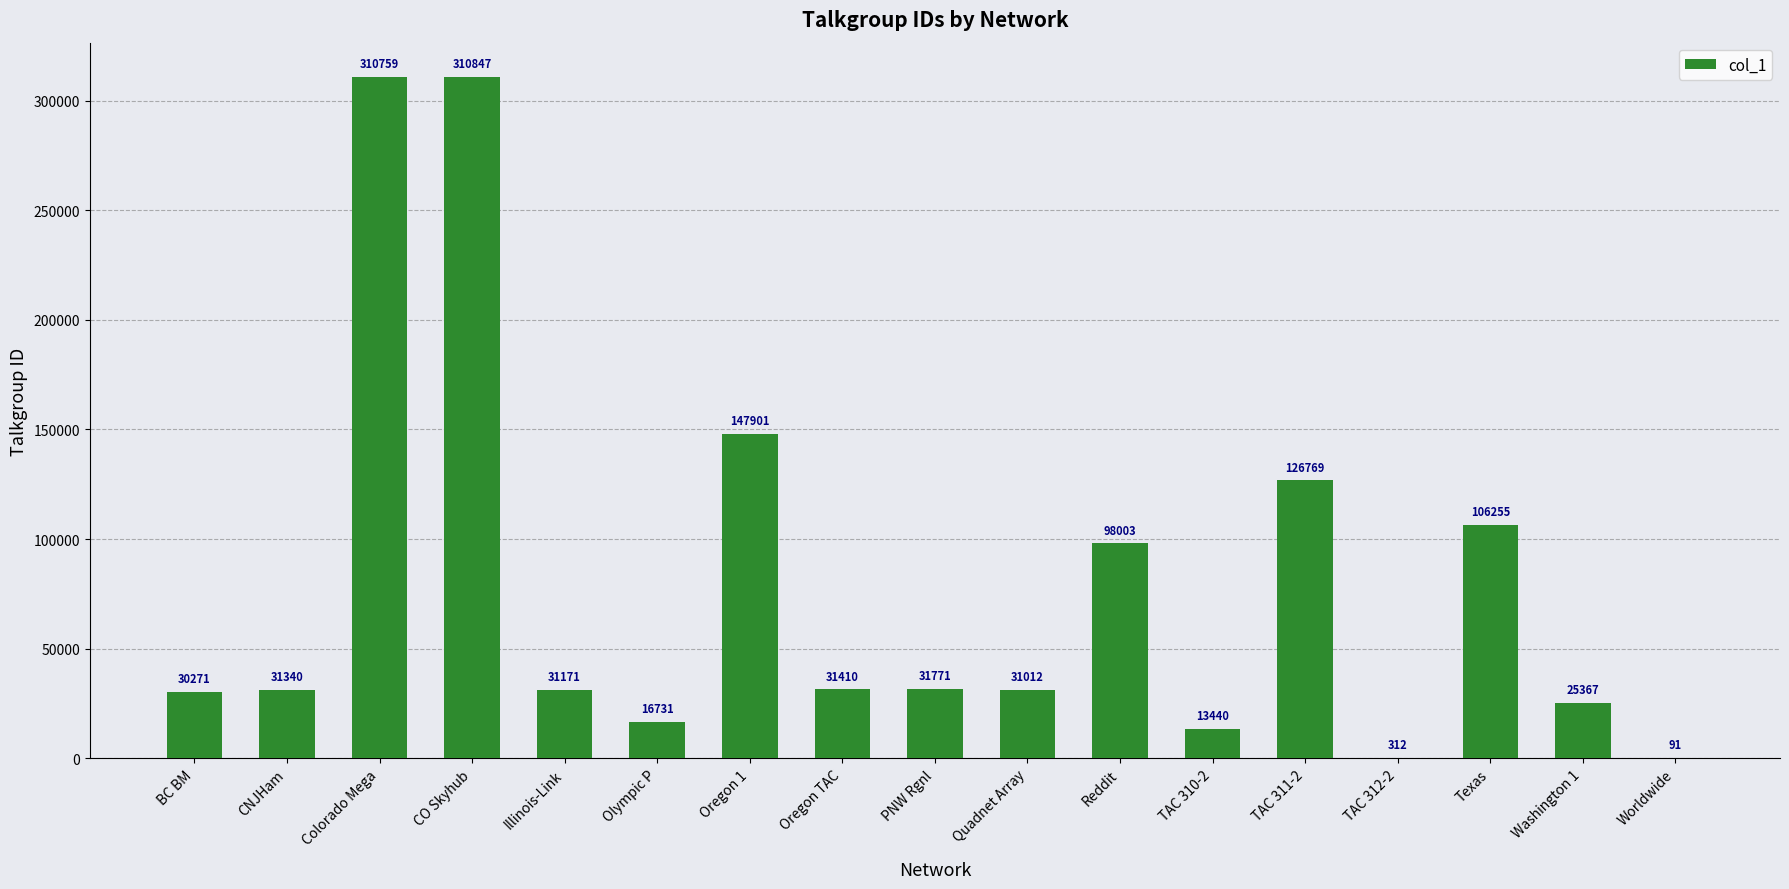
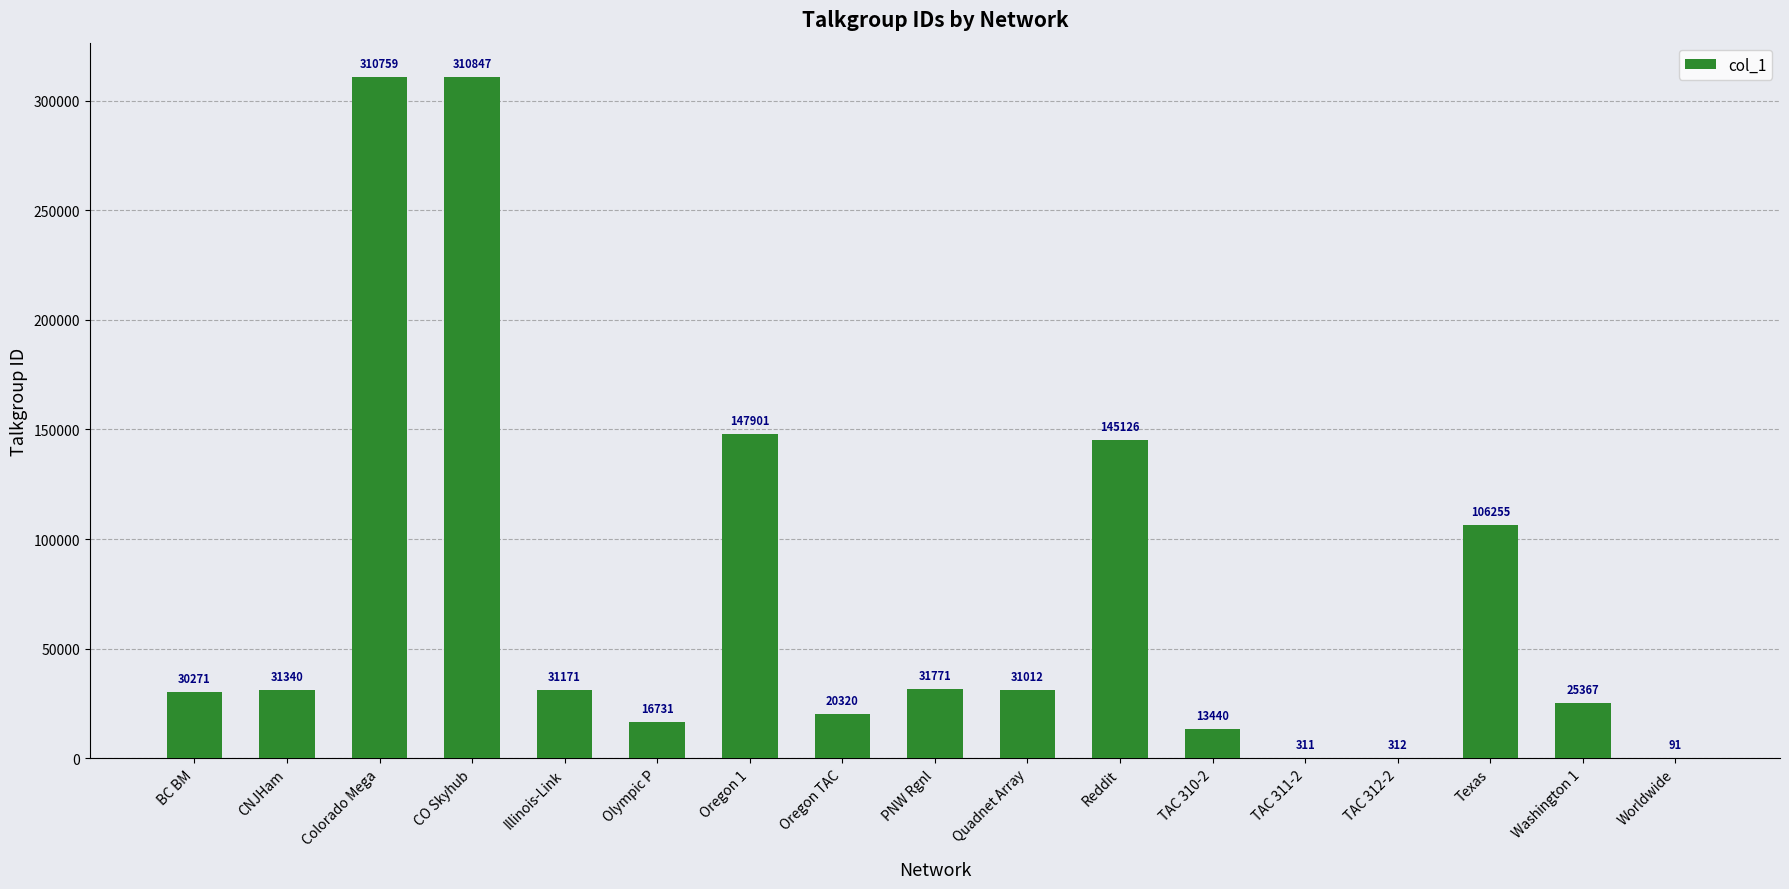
  {
    "BC BM": 30271,
    "CNJHam": 31340,
    "Colorado Mega": 310759,
    "CO Skyhub": 310847,
    "Illinois-Link": 31171,
    "Olympic P": 16731,
    "Oregon 1": 147901,
-   "Oregon TAC": 31410,
+   "Oregon TAC": 20320,
    "PNW Rgnl": 31771,
    "Quadnet Array": 31012,
-   "Reddit": 98003,
+   "Reddit": 145126,
    "TAC 310-2": 13440,
-   "TAC 311-2": 126769,
+   "TAC 311-2": 311,
    "TAC 312-2": 312,
    "Texas": 106255,
    "Washington 1": 25367,
    "Worldwide": 91
  }
